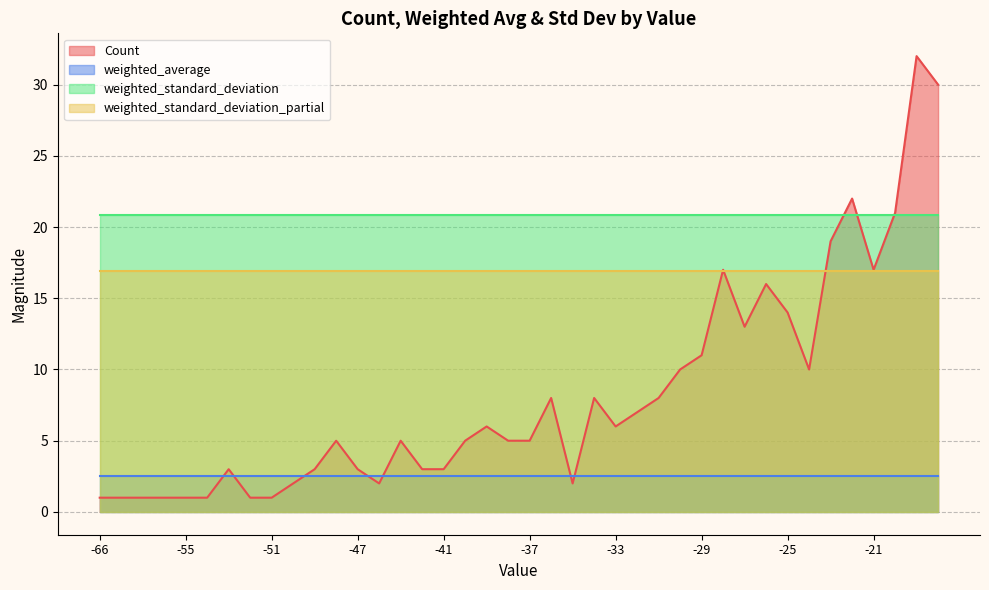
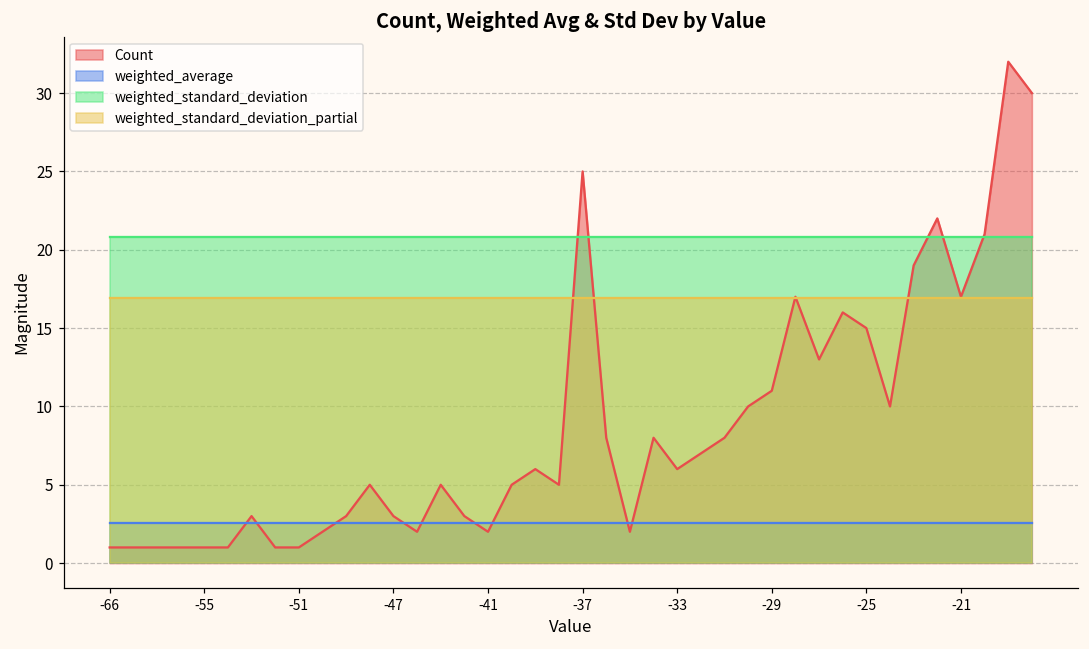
  {
    "Count": {
      "-66": 1,
      "-55": 1,
      "-51": 1,
      "-47": 3,
-     "-41": 3,
-     "-37": 5,
+     "-41": 2,
+     "-37": 25,
      "-33": 6,
      "-29": 11,
-     "-25": 14
+     "-25": 15
    },
    "weighted_average": {
      "-66": 2.5,
      "-55": 2.5,
      "-51": 2.5,
      "-47": 2.5,
      "-41": 2.5,
      "-37": 2.5,
      "-33": 2.5,
      "-29": 2.5,
      "-25": 2.5,
      "-21": 2.5
    },
    "weighted_standard_deviation": {
      "-66": 21,
      "-55": 21,
      "-51": 21,
      "-47": 21,
      "-41": 21,
      "-37": 21,
      "-33": 21,
      "-29": 21,
      "-25": 21,
      "-21": 21
    },
    "weighted_standard_deviation_partial": {
      "-66": 17,
      "-55": 17,
      "-51": 17,
      "-47": 17,
      "-41": 17,
      "-37": 17,
      "-33": 17,
      "-29": 17,
      "-25": 17
    }
  }
